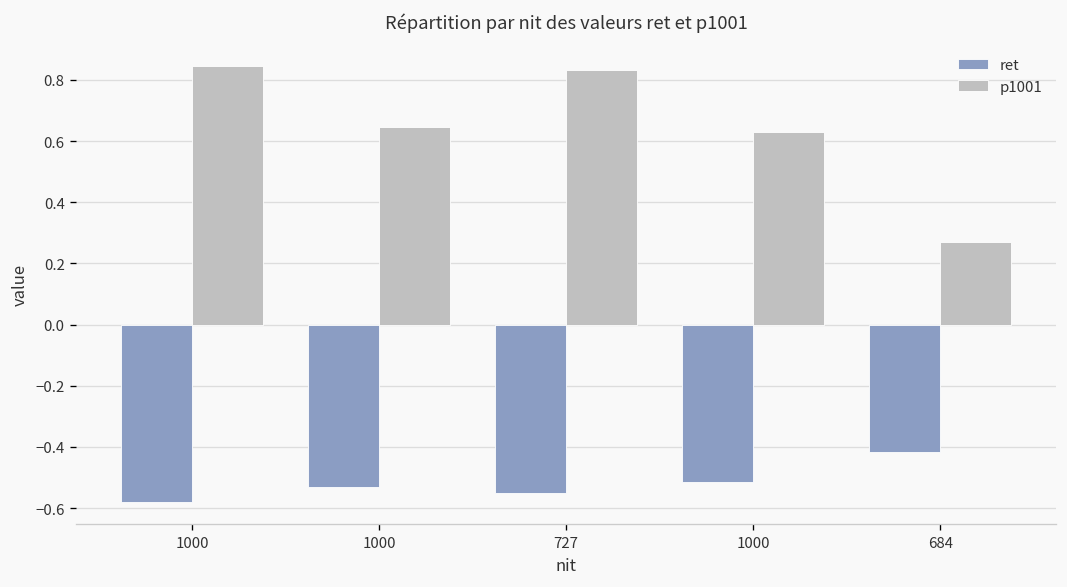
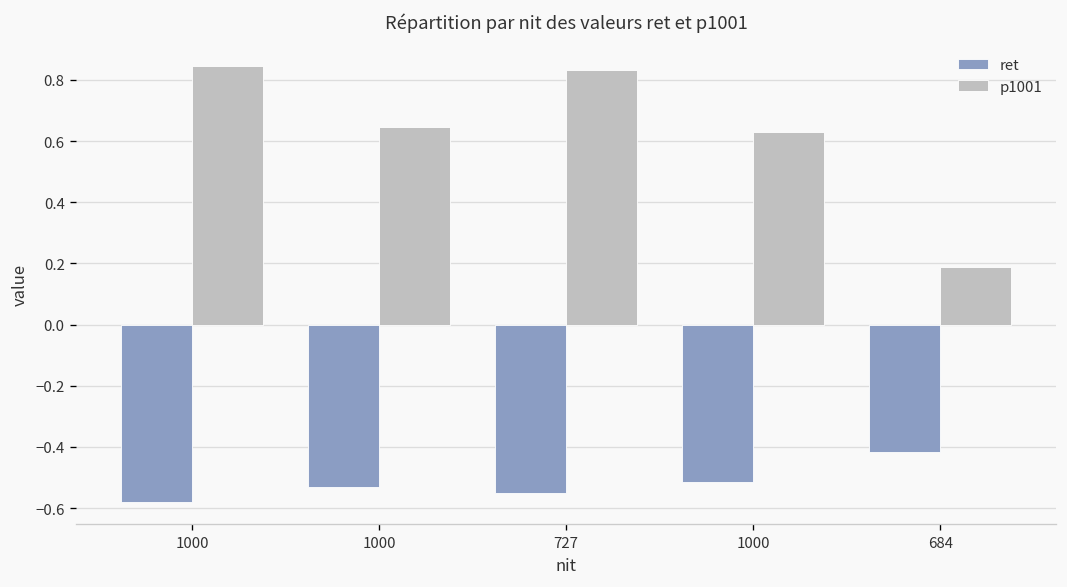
  {
    "ret": {
      "727": -0.55,
      "684": -0.42
    },
    "p1001": {
      "727": 0.83,
-     "684": 0.27
+     "684": 0.19
    }
  }
